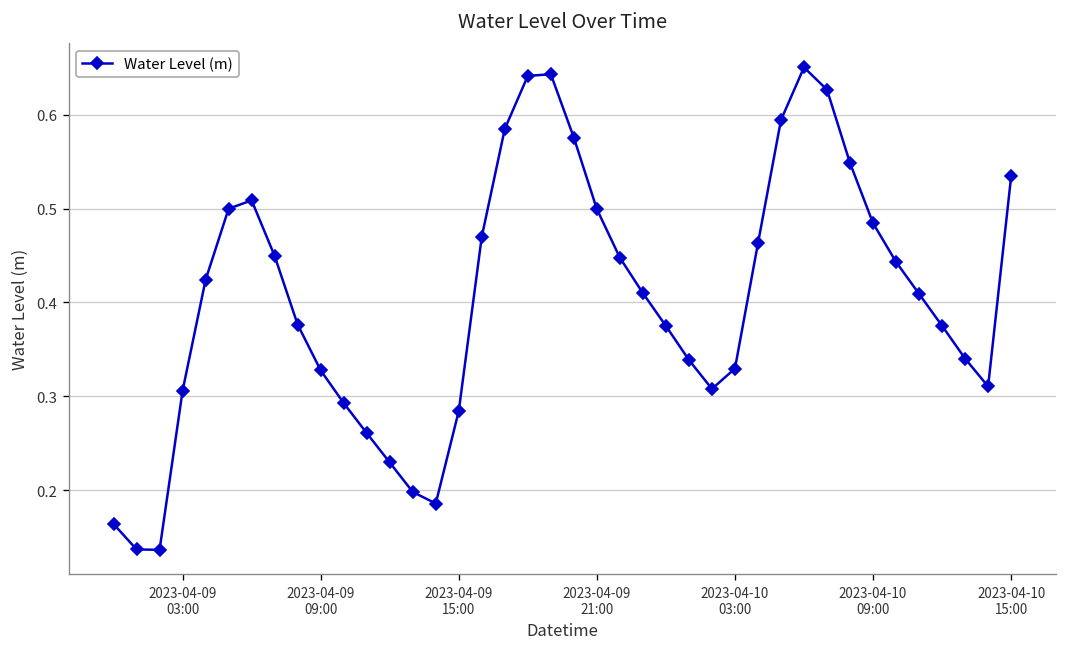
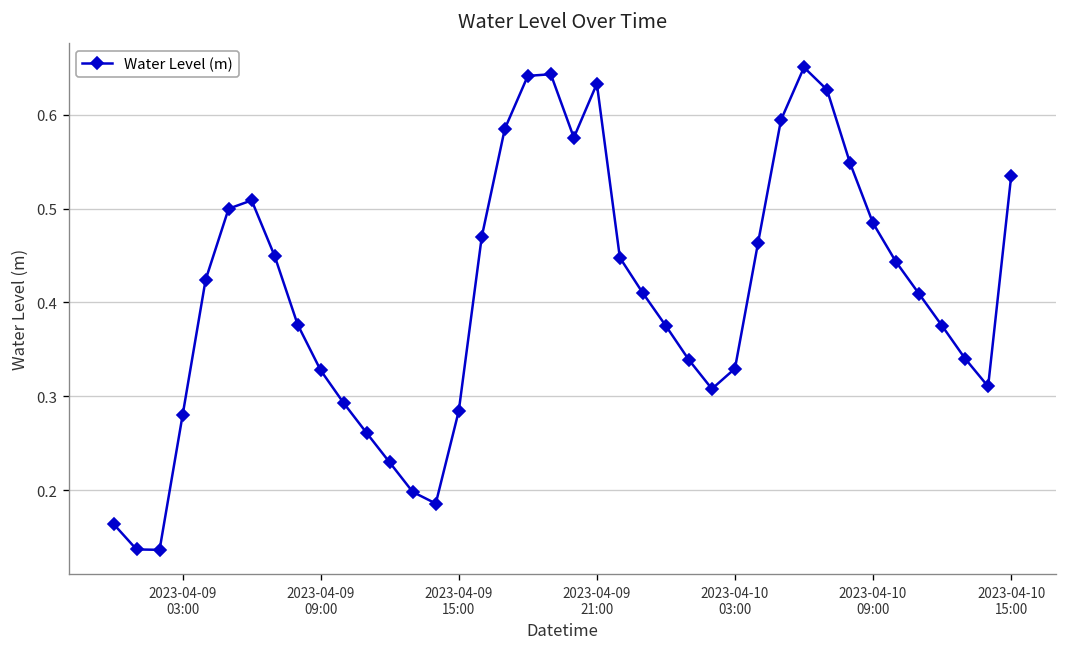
  {
-   "2023-04-09 03:00": 0.31,
+   "2023-04-09 03:00": 0.28,
    "2023-04-09 09:00": 0.33,
    "2023-04-09 15:00": 0.28,
-   "2023-04-09 21:00": 0.50,
+   "2023-04-09 21:00": 0.63,
    "2023-04-10 03:00": 0.33,
    "2023-04-10 09:00": 0.48,
    "2023-04-10 15:00": 0.53
  }
